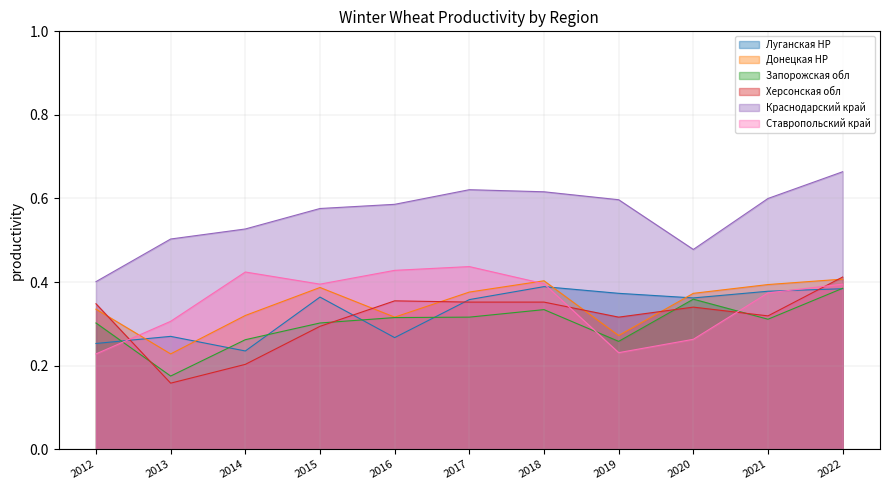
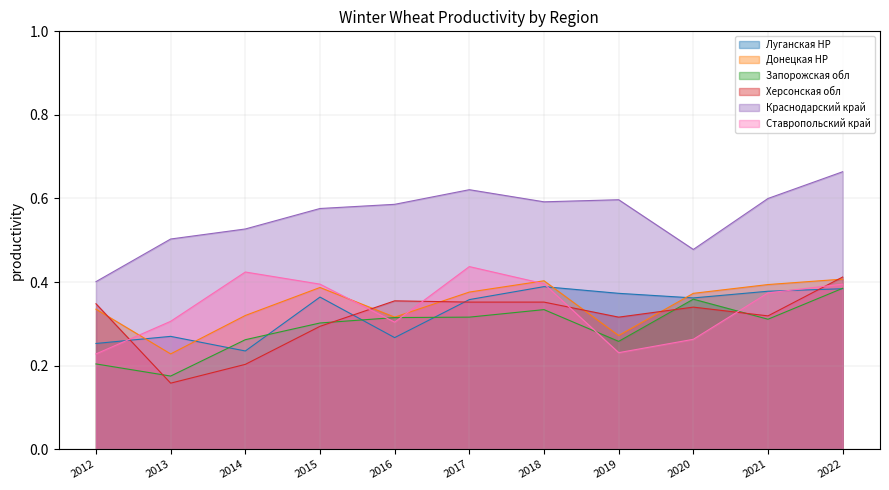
  {
    "Луганская НР": {
      "2012": 0.25,
      "2013": 0.27,
      "2014": 0.24,
      "2015": 0.36,
      "2016": 0.27,
      "2018": 0.39,
      "2019": 0.37
    },
    "Запорожская обл": {
-     "2012": 0.30,
+     "2012": 0.20,
      "2013": 0.18,
      "2014": 0.26,
      "2015": 0.30,
      "2017": 0.32,
      "2018": 0.33,
      "2019": 0.26,
      "2021": 0.31
    },
    "Краснодарский край": {
      "2012": 0.40,
      "2013": 0.50,
      "2014": 0.53,
      "2015": 0.58,
      "2016": 0.59,
      "2017": 0.62,
-     "2018": 0.62,
+     "2018": 0.59,
      "2019": 0.60,
      "2020": 0.48,
      "2021": 0.60,
      "2022": 0.66
    },
    "Ставропольский край": {
      "2012": 0.23,
      "2013": 0.31,
      "2014": 0.42,
      "2015": 0.40,
-     "2016": 0.43,
+     "2016": 0.30,
      "2017": 0.44,
      "2018": 0.40,
      "2019": 0.23,
      "2020": 0.26,
      "2022": 0.40
    }
  }
